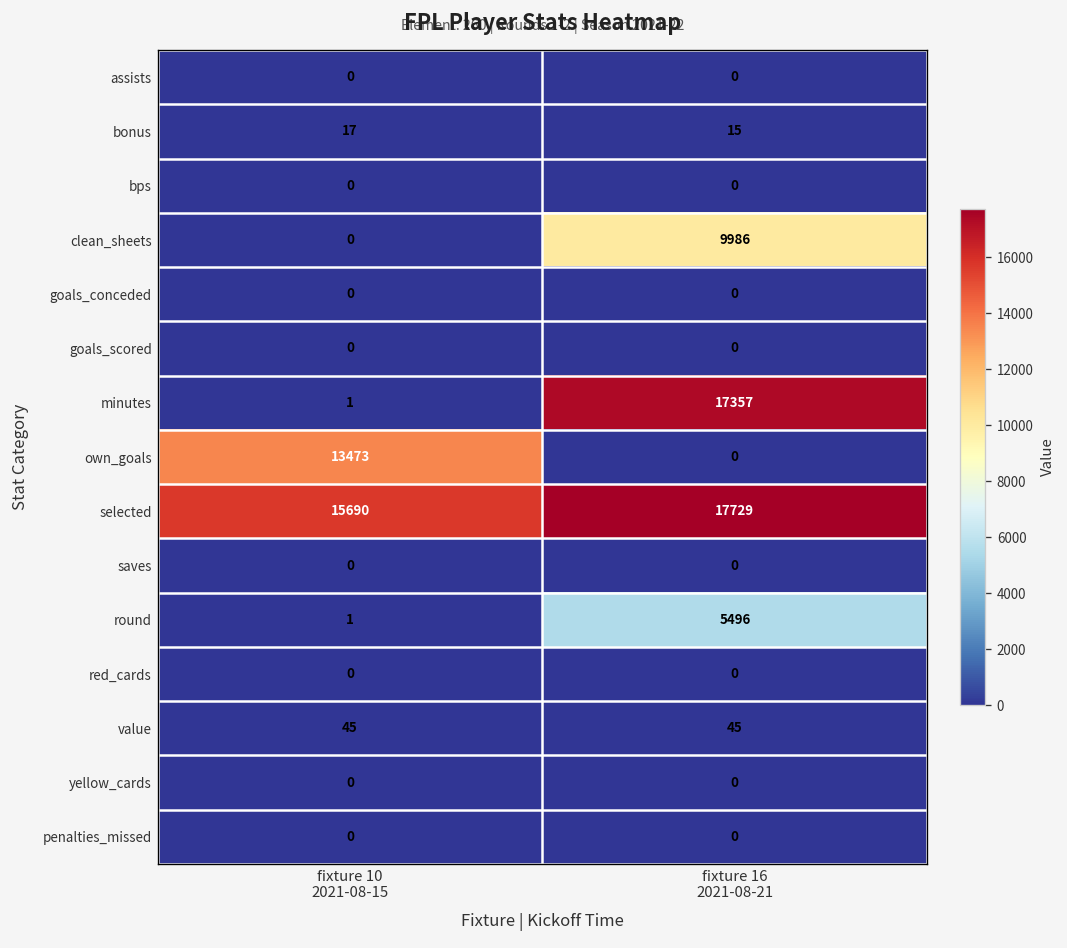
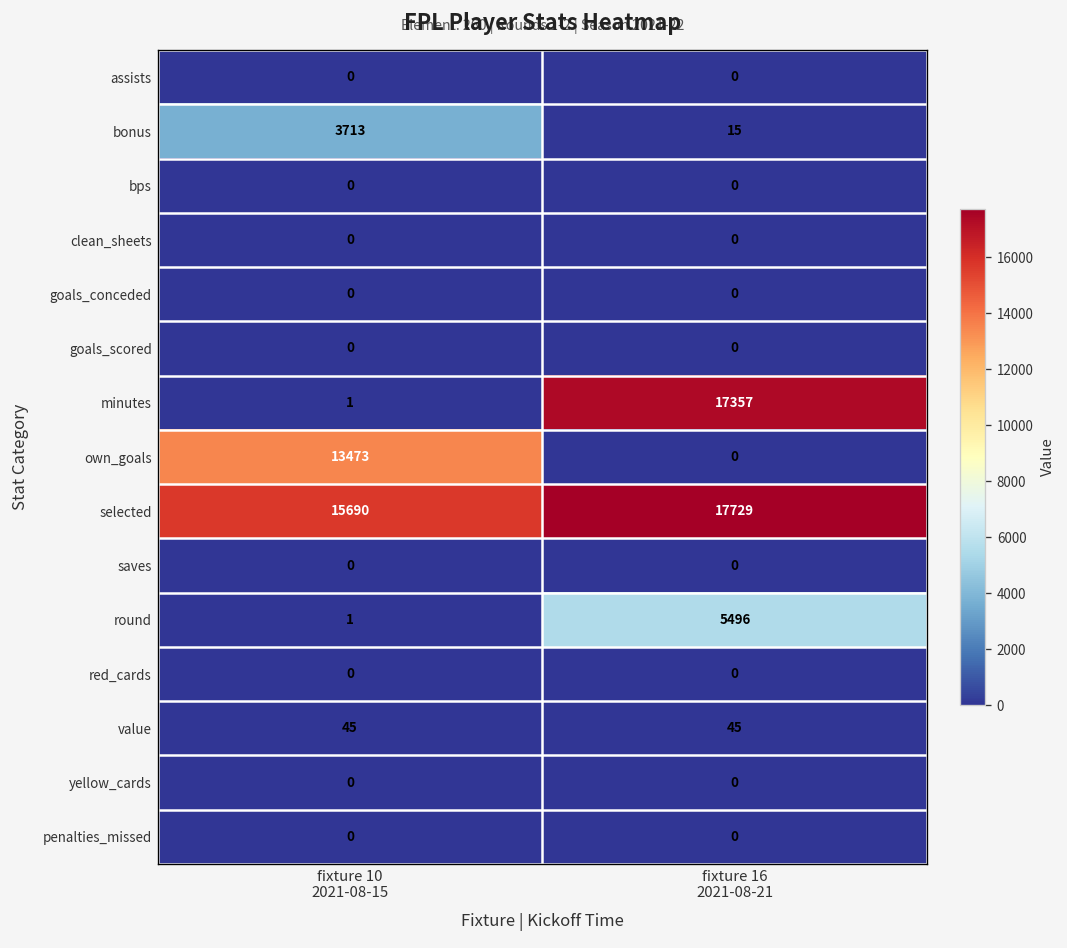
  {
    "assists": {
      "fixture 10 2021-08-15": 0,
      "fixture 16 2021-08-21": 0
    },
    "bonus": {
-     "fixture 10 2021-08-15": 17,
+     "fixture 10 2021-08-15": 3713,
      "fixture 16 2021-08-21": 15
    },
    "bps": {
      "fixture 10 2021-08-15": 0,
      "fixture 16 2021-08-21": 0
    },
    "clean_sheets": {
      "fixture 10 2021-08-15": 0,
-     "fixture 16 2021-08-21": 9986
+     "fixture 16 2021-08-21": 0
    },
    "goals_conceded": {
      "fixture 10 2021-08-15": 0,
      "fixture 16 2021-08-21": 0
    },
    "goals_scored": {
      "fixture 10 2021-08-15": 0,
      "fixture 16 2021-08-21": 0
    },
    "minutes": {
      "fixture 10 2021-08-15": 1,
      "fixture 16 2021-08-21": 17357
    },
    "own_goals": {
      "fixture 10 2021-08-15": 13473,
      "fixture 16 2021-08-21": 0
    },
    "selected": {
      "fixture 10 2021-08-15": 15690,
      "fixture 16 2021-08-21": 17729
    },
    "saves": {
      "fixture 10 2021-08-15": 0,
      "fixture 16 2021-08-21": 0
    },
    "round": {
      "fixture 10 2021-08-15": 1,
      "fixture 16 2021-08-21": 5496
    },
    "red_cards": {
      "fixture 10 2021-08-15": 0,
      "fixture 16 2021-08-21": 0
    },
    "value": {
      "fixture 10 2021-08-15": 45,
      "fixture 16 2021-08-21": 45
    },
    "yellow_cards": {
      "fixture 10 2021-08-15": 0,
      "fixture 16 2021-08-21": 0
    },
    "penalties_missed": {
      "fixture 10 2021-08-15": 0,
      "fixture 16 2021-08-21": 0
    }
  }
